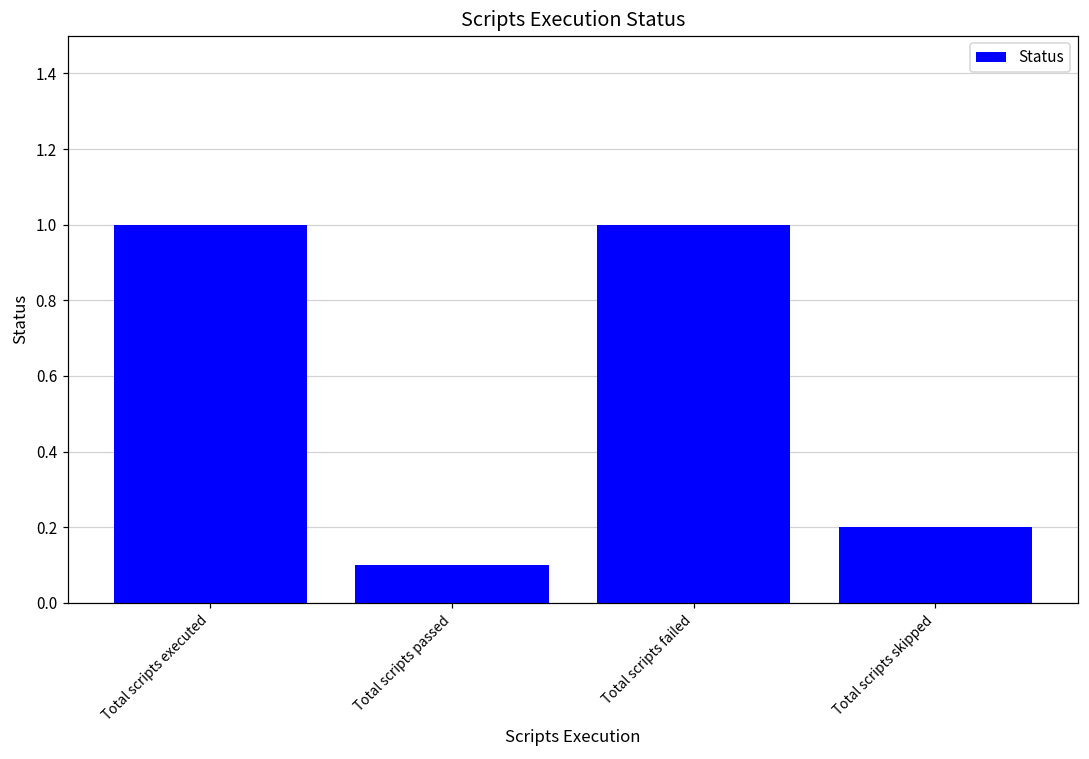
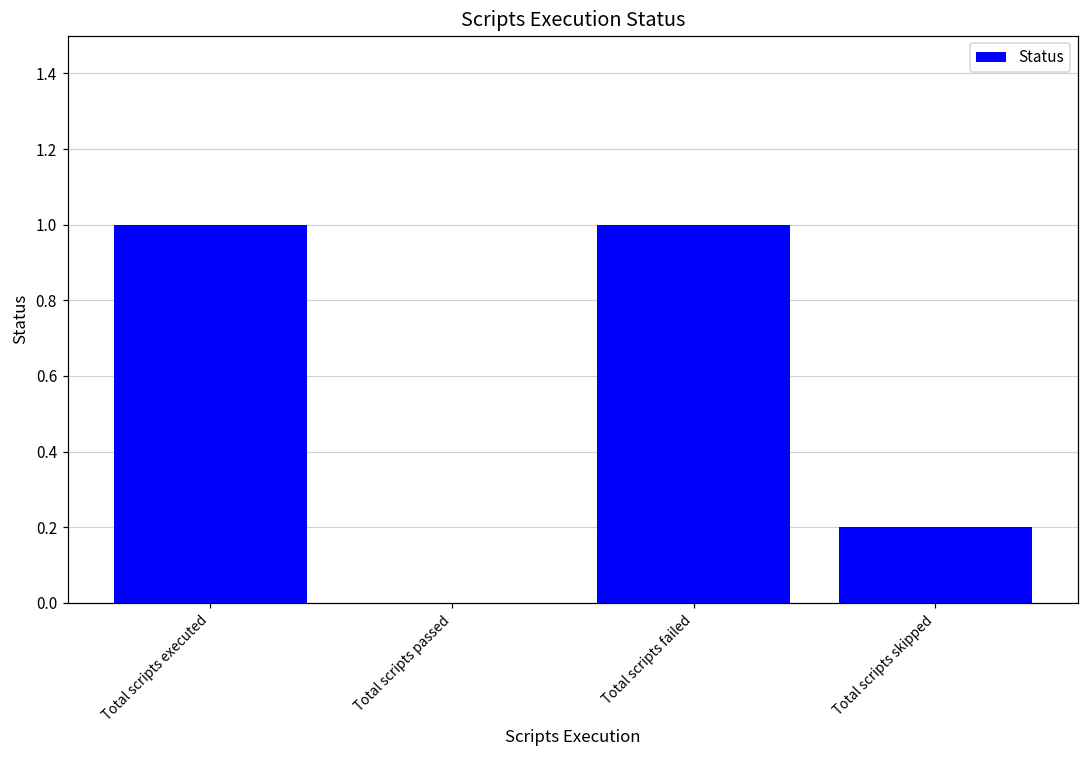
  {
    "Total scripts executed": 1.0,
-   "Total scripts passed": 0.1,
+   "Total scripts passed": 0.0,
    "Total scripts failed": 1.0,
    "Total scripts skipped": 0.2
  }
